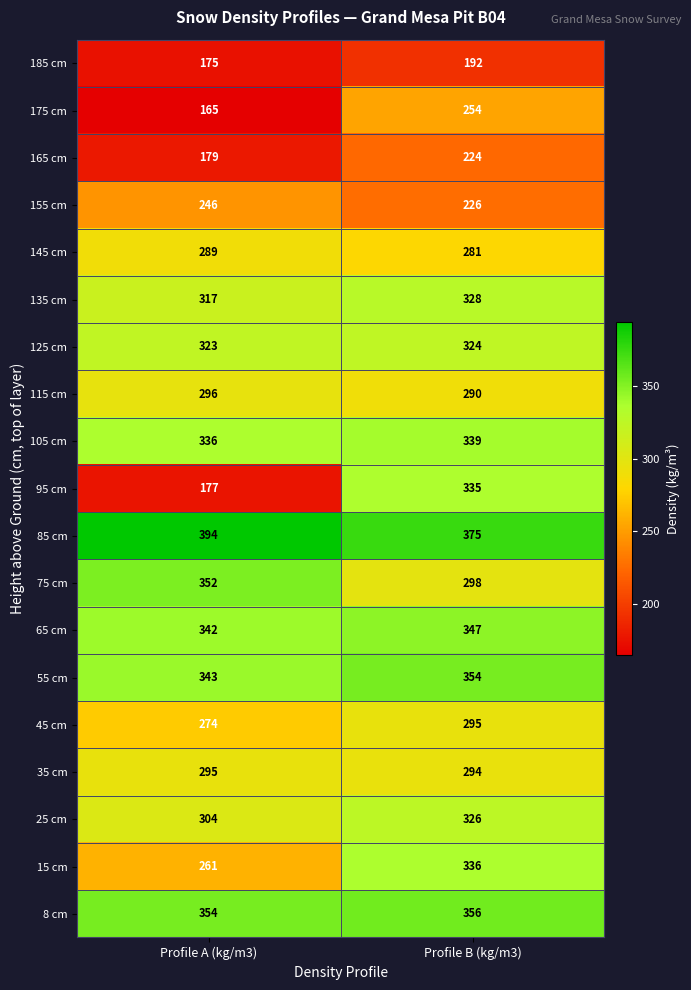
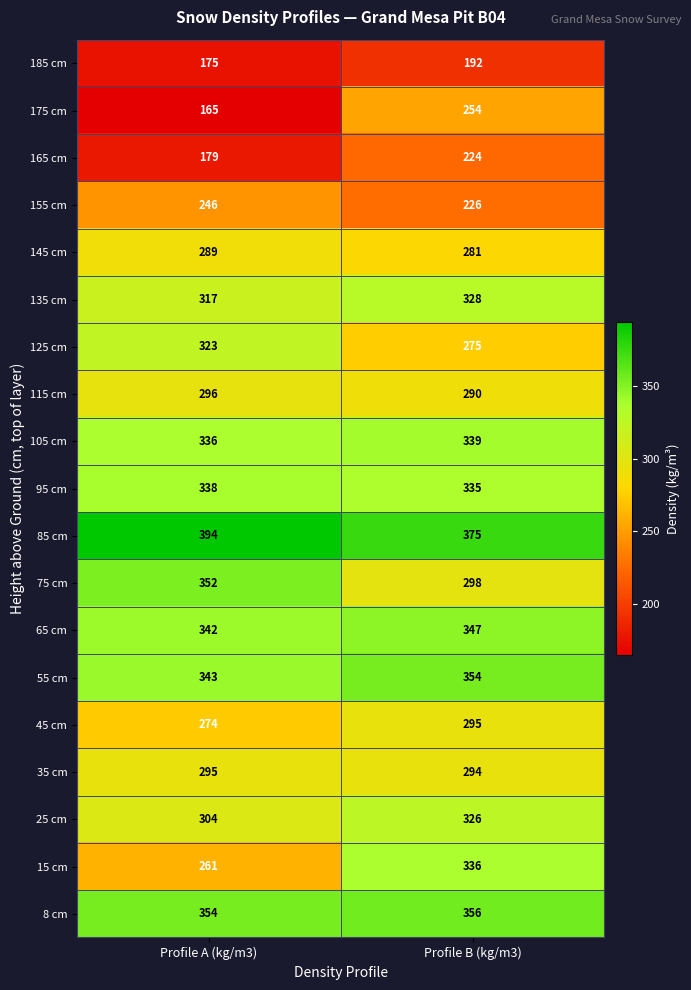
  {
    "185 cm": {
      "Profile A (kg/m3)": 175,
      "Profile B (kg/m3)": 192
    },
    "175 cm": {
      "Profile A (kg/m3)": 165,
      "Profile B (kg/m3)": 254
    },
    "165 cm": {
      "Profile A (kg/m3)": 179,
      "Profile B (kg/m3)": 224
    },
    "155 cm": {
      "Profile A (kg/m3)": 246,
      "Profile B (kg/m3)": 226
    },
    "145 cm": {
      "Profile A (kg/m3)": 289,
      "Profile B (kg/m3)": 281
    },
    "135 cm": {
      "Profile A (kg/m3)": 317,
      "Profile B (kg/m3)": 328
    },
    "125 cm": {
      "Profile A (kg/m3)": 323,
-     "Profile B (kg/m3)": 324
+     "Profile B (kg/m3)": 275
    },
    "115 cm": {
      "Profile A (kg/m3)": 296,
      "Profile B (kg/m3)": 290
    },
    "105 cm": {
      "Profile A (kg/m3)": 336,
      "Profile B (kg/m3)": 339
    },
    "95 cm": {
-     "Profile A (kg/m3)": 177,
+     "Profile A (kg/m3)": 338,
      "Profile B (kg/m3)": 335
    },
    "85 cm": {
      "Profile A (kg/m3)": 394,
      "Profile B (kg/m3)": 375
    },
    "75 cm": {
      "Profile A (kg/m3)": 352,
      "Profile B (kg/m3)": 298
    },
    "65 cm": {
      "Profile A (kg/m3)": 342,
      "Profile B (kg/m3)": 347
    },
    "55 cm": {
      "Profile A (kg/m3)": 343,
      "Profile B (kg/m3)": 354
    },
    "45 cm": {
      "Profile A (kg/m3)": 274,
      "Profile B (kg/m3)": 295
    },
    "35 cm": {
      "Profile A (kg/m3)": 295,
      "Profile B (kg/m3)": 294
    },
    "25 cm": {
      "Profile A (kg/m3)": 304,
      "Profile B (kg/m3)": 326
    },
    "15 cm": {
      "Profile A (kg/m3)": 261,
      "Profile B (kg/m3)": 336
    },
    "8 cm": {
      "Profile A (kg/m3)": 354,
      "Profile B (kg/m3)": 356
    }
  }
